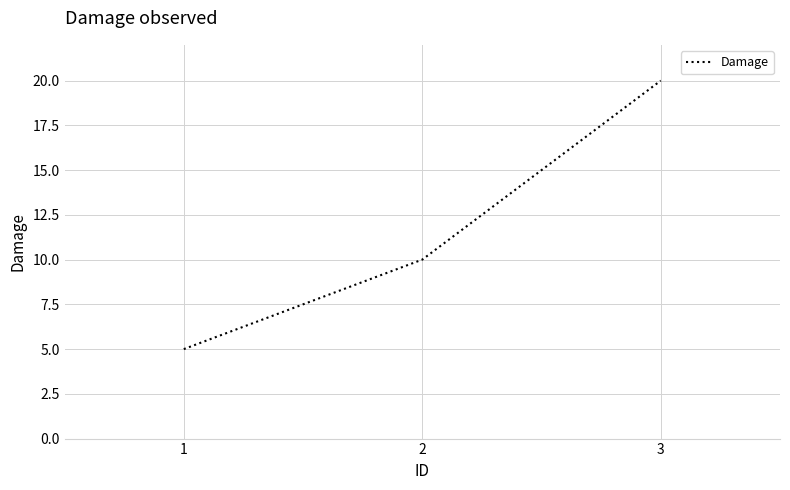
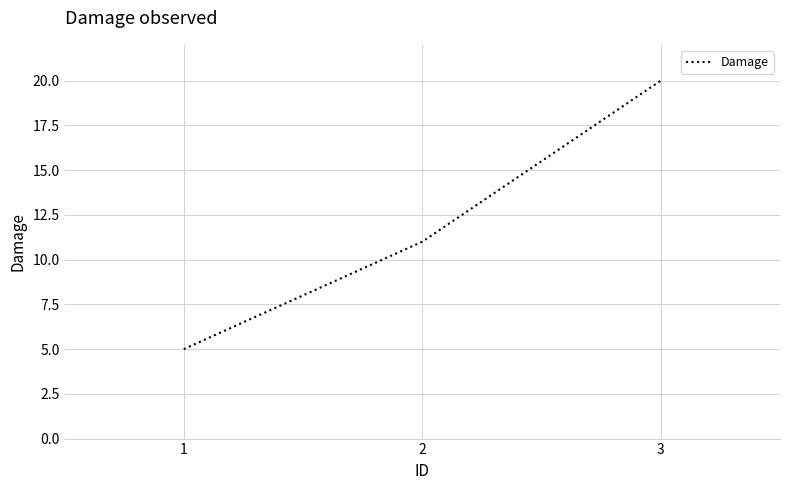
  {
    "1": 5,
-   "2": 10,
+   "2": 11,
    "3": 20
  }
